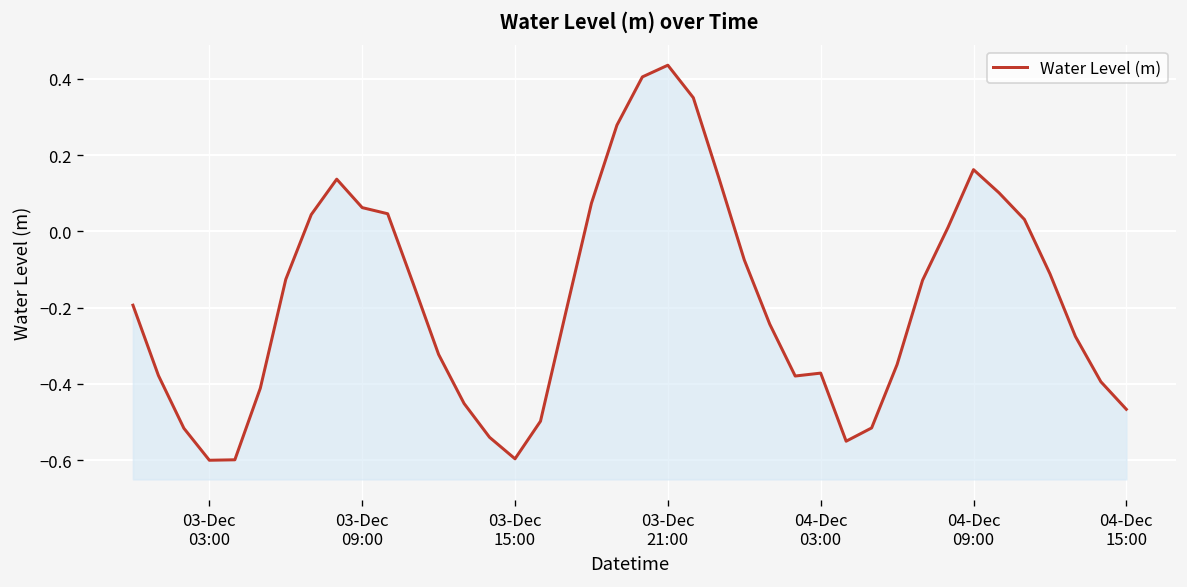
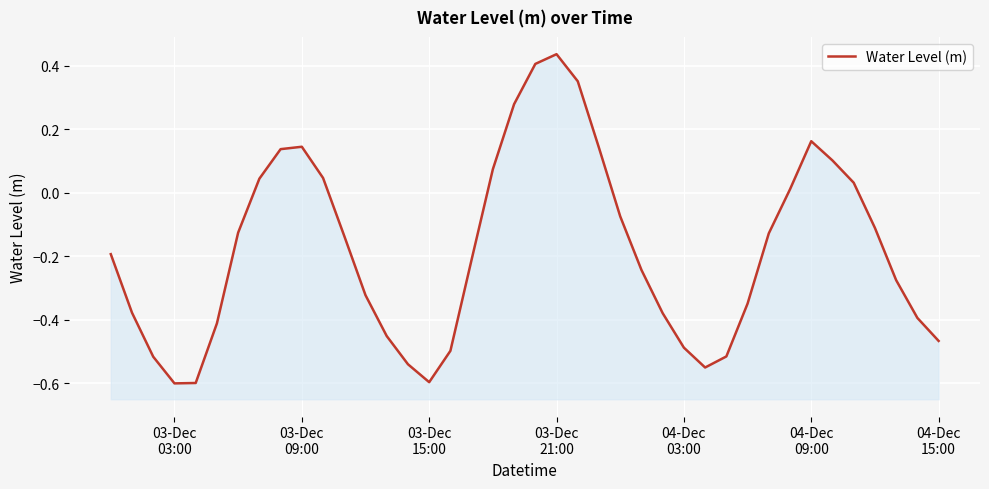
  {
    "03-Dec 03:00": -0.60,
-   "03-Dec 09:00": 0.06,
+   "03-Dec 09:00": 0.14,
    "03-Dec 15:00": -0.60,
    "03-Dec 21:00": 0.44,
-   "04-Dec 03:00": -0.37,
+   "04-Dec 03:00": -0.49,
    "04-Dec 09:00": 0.16,
    "04-Dec 15:00": -0.47
  }
